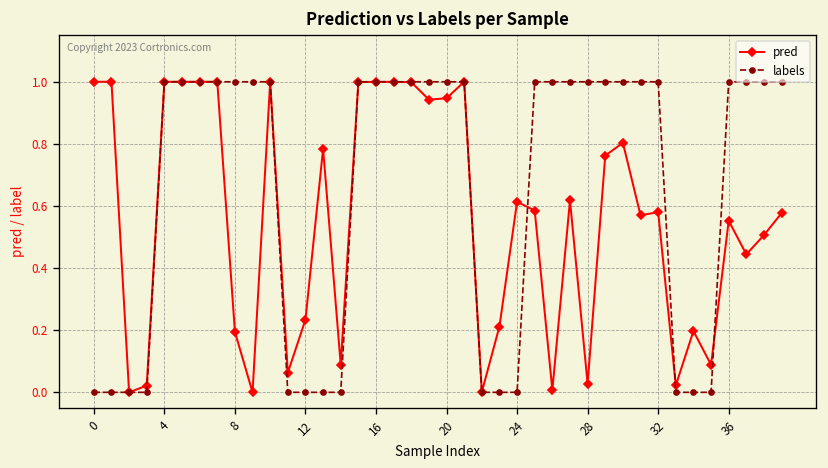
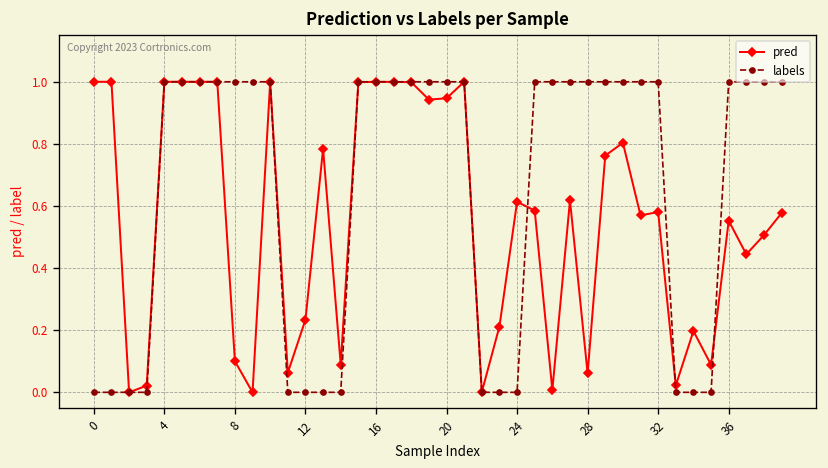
  {
    "pred": {
-     "8": 0.19,
+     "8": 0.10,
      "12": 0.23,
      "20": 0.95,
      "24": 0.61,
-     "28": 0.03,
+     "28": 0.06,
      "32": 0.58,
      "36": 0.55
    },
    "labels": {
      "0": 0.00,
      "8": 1.00,
      "12": 0.00,
      "20": 1.00,
      "24": 0.00,
      "28": 1.00,
      "32": 1.00,
      "36": 1.00
    }
  }
